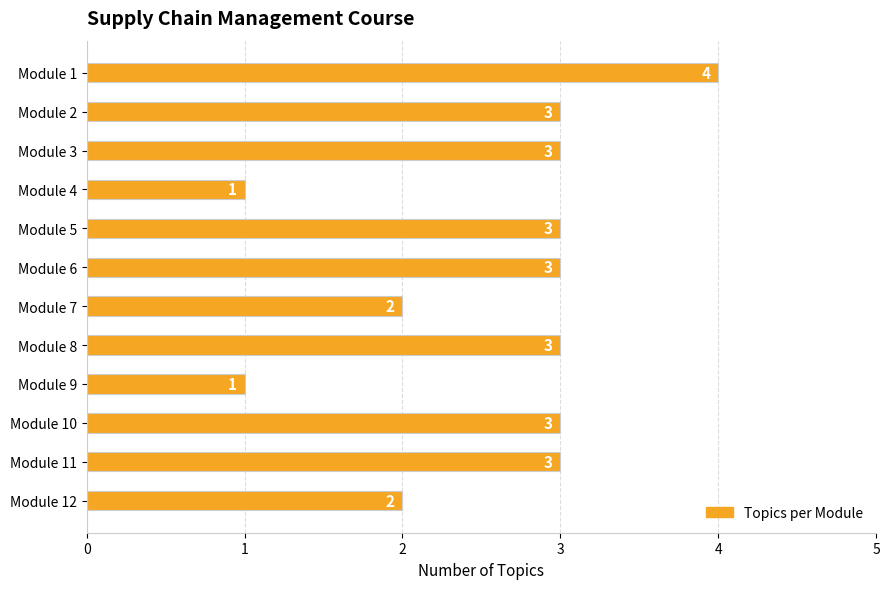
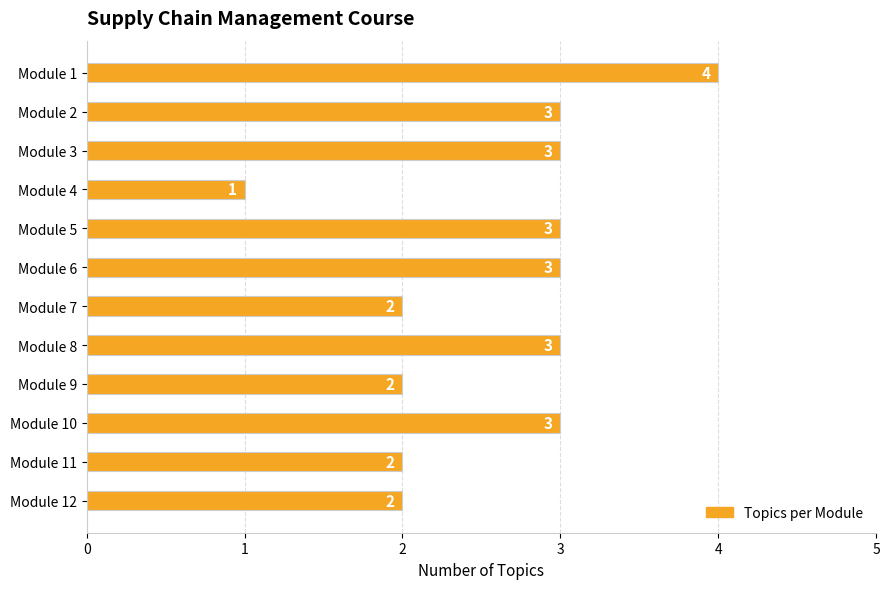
  {
    "Module 1": 4,
    "Module 2": 3,
    "Module 3": 3,
    "Module 4": 1,
    "Module 5": 3,
    "Module 6": 3,
    "Module 7": 2,
    "Module 8": 3,
-   "Module 9": 1,
+   "Module 9": 2,
    "Module 10": 3,
-   "Module 11": 3,
+   "Module 11": 2,
    "Module 12": 2
  }
